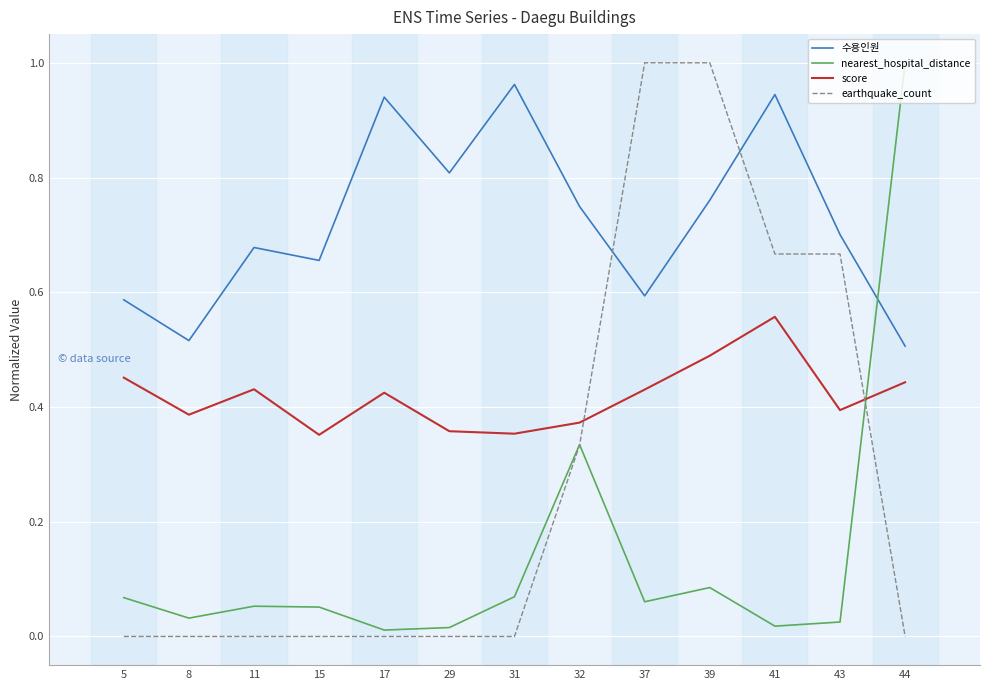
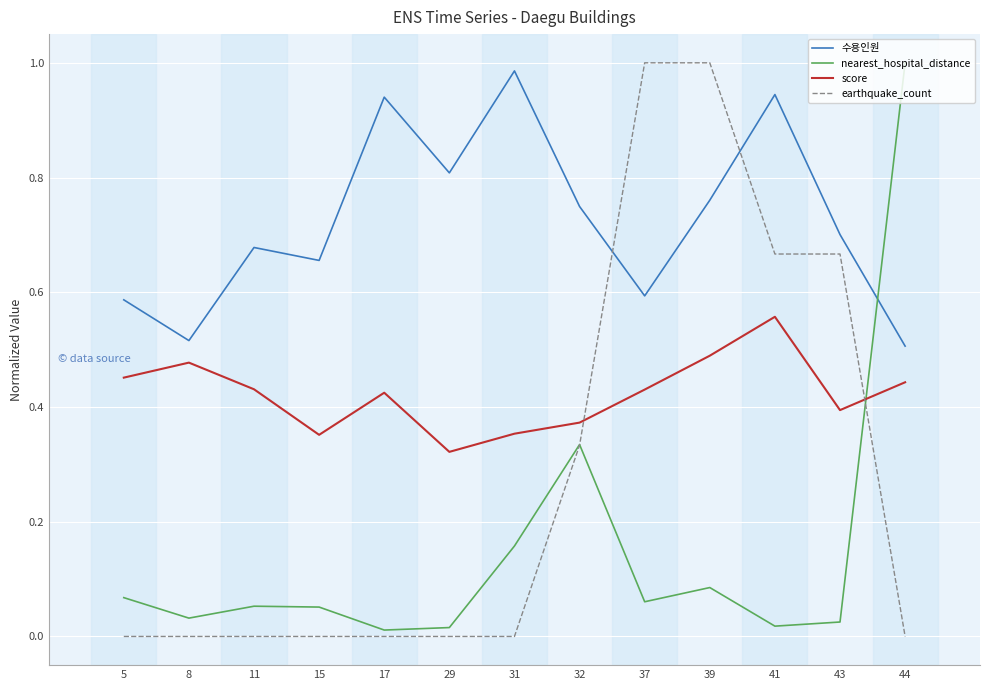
  {
    "수용인원": {
      "5": 0.59,
      "8": 0.52,
      "11": 0.68,
      "15": 0.66,
      "17": 0.94,
      "29": 0.81,
-     "31": 0.96,
+     "31": 0.99,
      "32": 0.75,
      "37": 0.59,
      "39": 0.76,
      "41": 0.94,
      "43": 0.70,
      "44": 0.51
    },
    "nearest_hospital_distance": {
      "5": 0.07,
      "8": 0.03,
      "11": 0.05,
      "15": 0.05,
      "17": 0.01,
      "29": 0.02,
-     "31": 0.07,
+     "31": 0.16,
      "37": 0.06,
      "39": 0.09,
      "41": 0.02,
      "43": 0.03
    },
    "score": {
      "5": 0.45,
-     "8": 0.39,
+     "8": 0.48,
      "11": 0.43,
      "15": 0.35,
      "17": 0.42,
-     "29": 0.36,
+     "29": 0.32,
      "31": 0.35,
      "32": 0.37,
      "37": 0.43,
      "39": 0.49,
      "41": 0.56,
      "43": 0.39,
      "44": 0.44
    },
    "earthquake_count": {
      "5": 0.00,
      "8": 0.00,
      "11": 0.00,
      "15": 0.00,
      "17": 0.00,
      "29": 0.00,
      "31": 0.00,
      "37": 1.00,
      "39": 1.00,
      "41": 0.67,
      "43": 0.67,
      "44": 0.00
    }
  }
